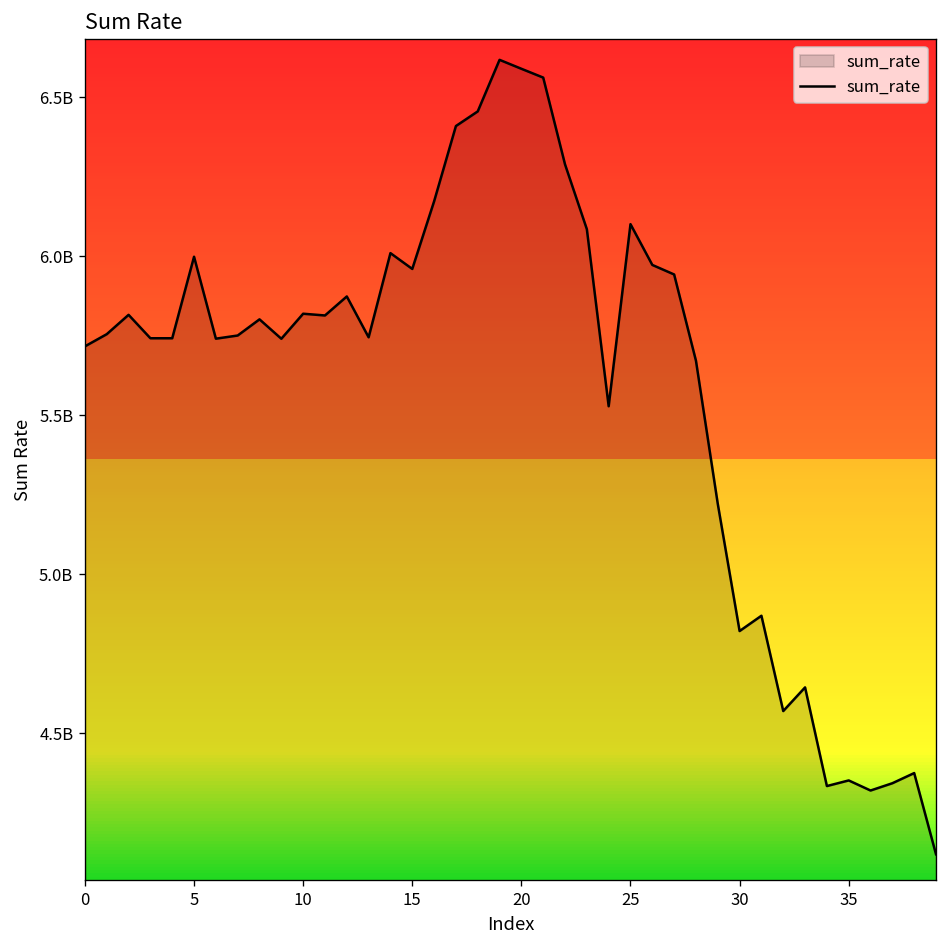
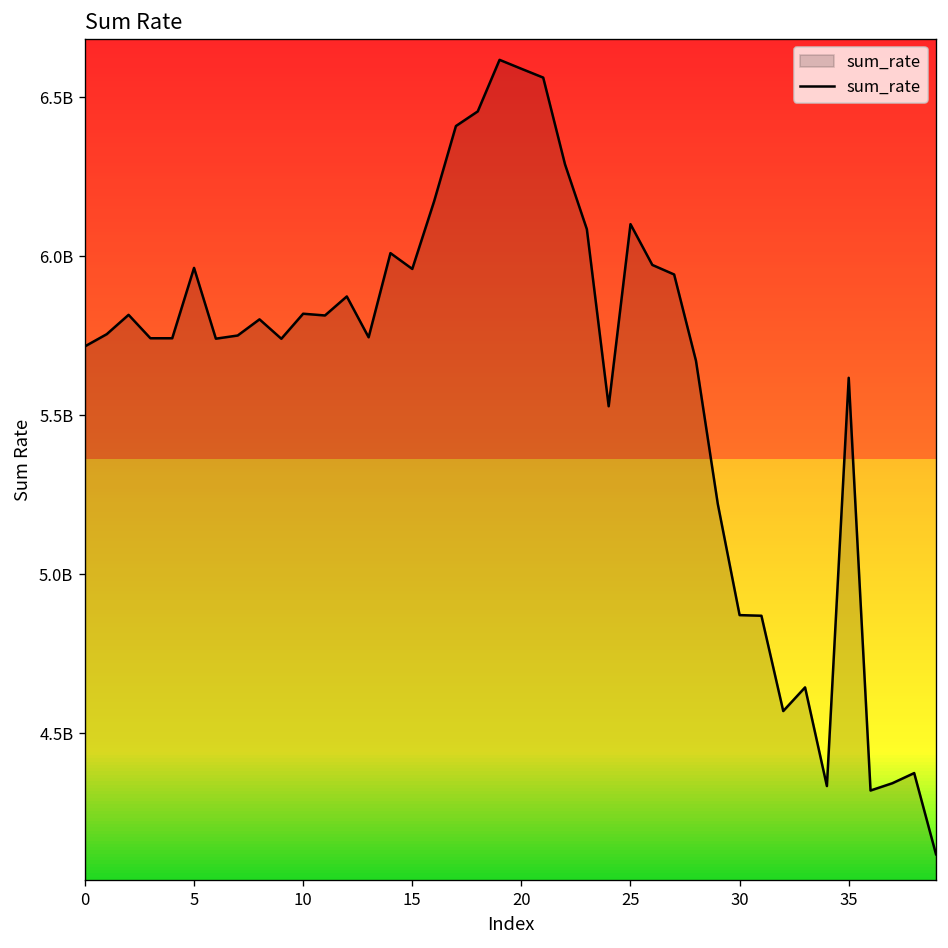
  {
    "0": 5720000000,
-   "5": 6000000000,
+   "5": 5960000000,
    "10": 5820000000,
    "15": 5960000000,
    "20": 6590000000,
    "25": 6100000000,
-   "30": 4820000000,
-   "35": 4350000000
+   "30": 4870000000,
+   "35": 5620000000
  }
